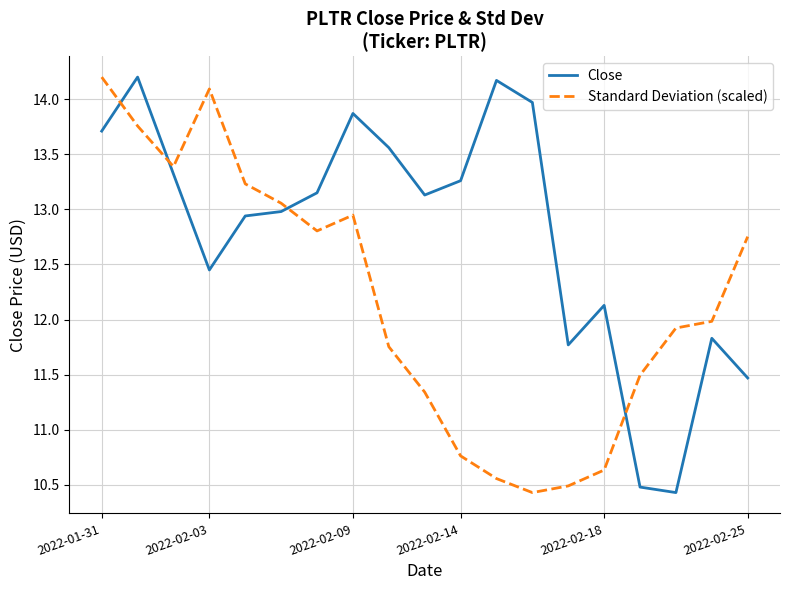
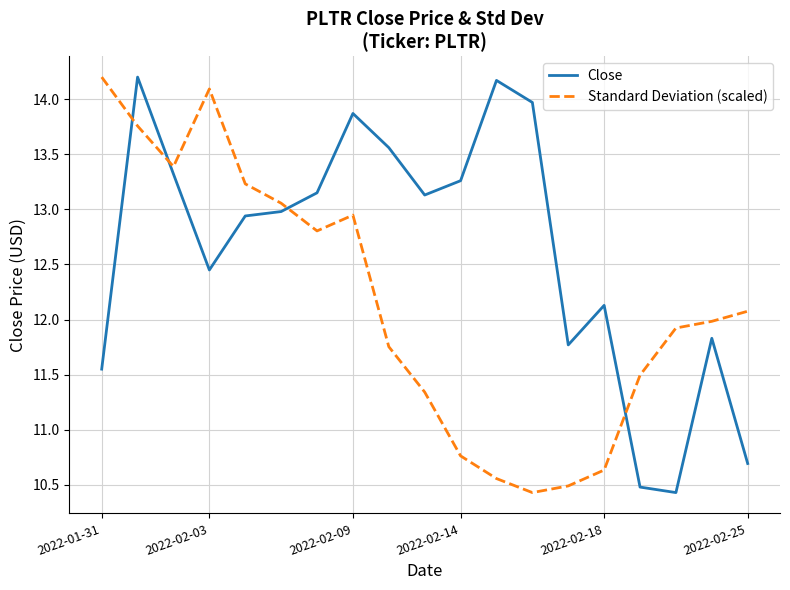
  {
    "Close": {
-     "2022-01-31": 13.71,
+     "2022-01-31": 11.55,
      "2022-02-03": 12.45,
      "2022-02-09": 13.87,
      "2022-02-14": 13.26,
      "2022-02-18": 12.13,
-     "2022-02-25": 11.47
+     "2022-02-25": 10.69
    },
    "Standard Deviation (scaled)": {
      "2022-01-31": 14.20,
      "2022-02-03": 14.09,
      "2022-02-09": 12.95,
      "2022-02-14": 10.76,
      "2022-02-18": 10.63,
-     "2022-02-25": 12.75
+     "2022-02-25": 12.08
    }
  }
